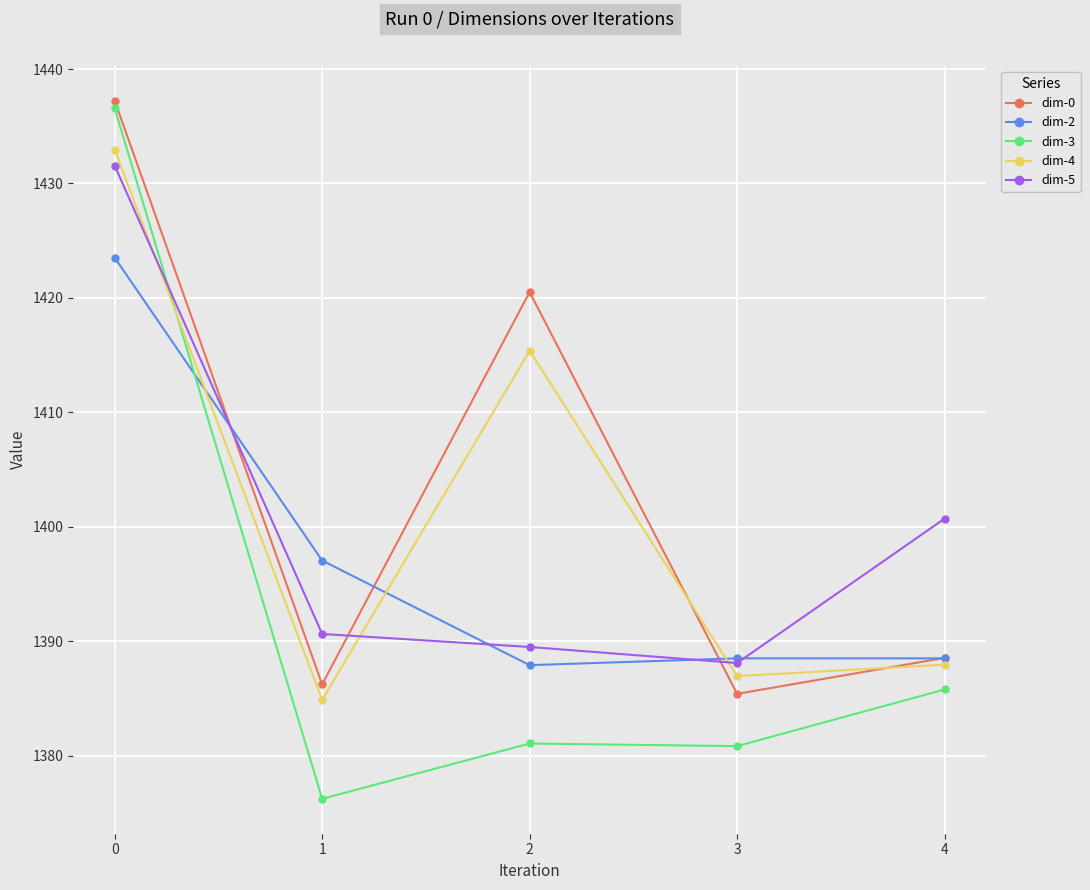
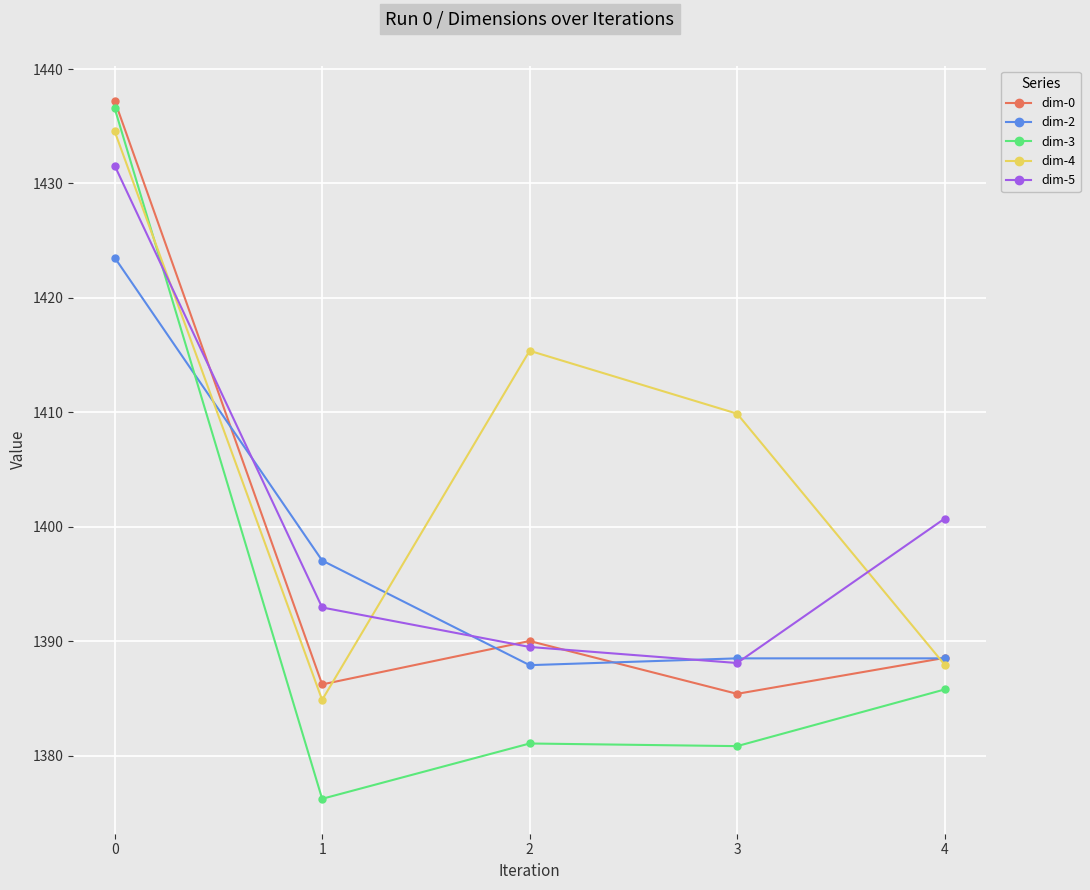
  {
    "dim-0": {
      "0": 1437.2,
      "1": 1386.2,
-     "2": 1420.5,
+     "2": 1390.0,
      "3": 1385.4
    },
    "dim-2": {
      "0": 1423.5,
      "1": 1397.1,
      "2": 1387.9,
      "3": 1388.5
    },
    "dim-3": {
      "0": 1436.6,
      "1": 1376.2,
      "2": 1381.1,
      "3": 1380.8,
      "4": 1385.8
    },
    "dim-4": {
-     "0": 1433.0,
+     "0": 1434.6,
      "1": 1384.9,
      "2": 1415.4,
-     "3": 1386.9,
+     "3": 1409.9,
      "4": 1388.0
    },
    "dim-5": {
      "0": 1431.6,
-     "1": 1390.6,
+     "1": 1392.9,
      "2": 1389.5,
      "3": 1388.1,
      "4": 1400.7
    }
  }
